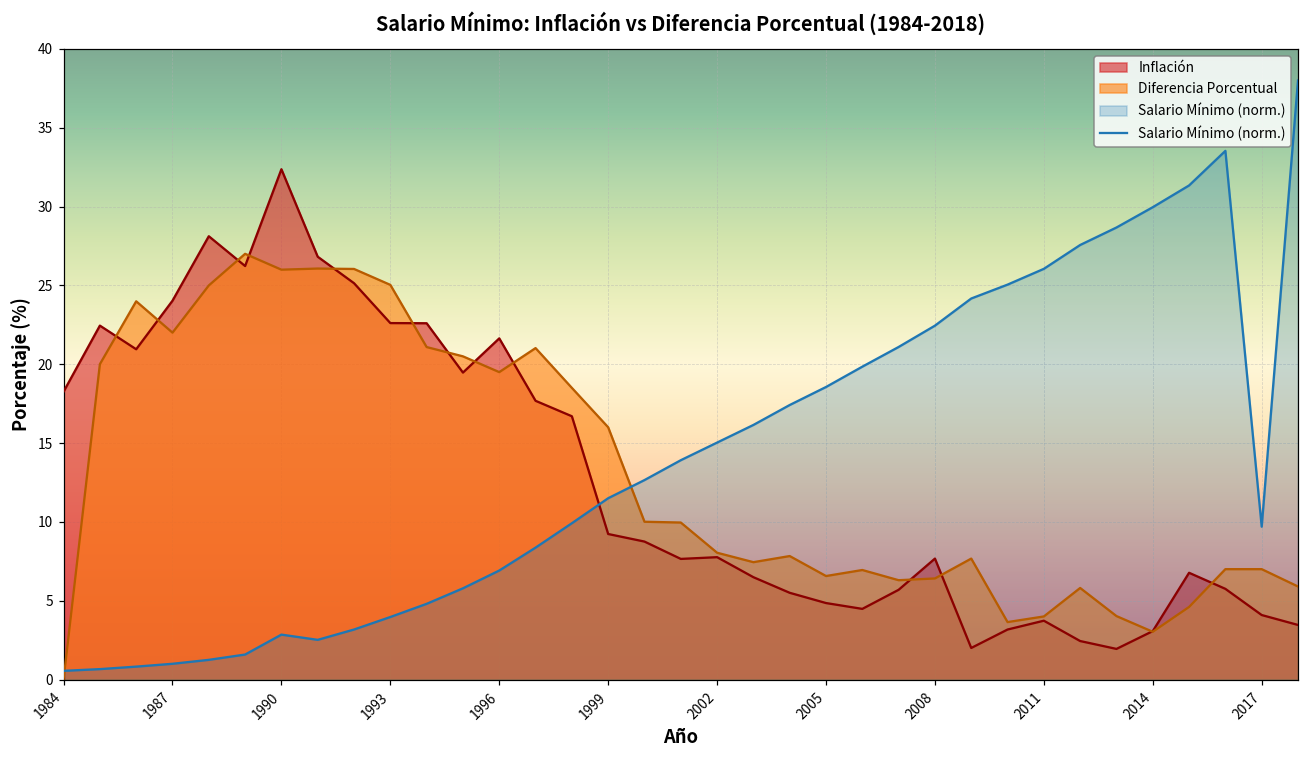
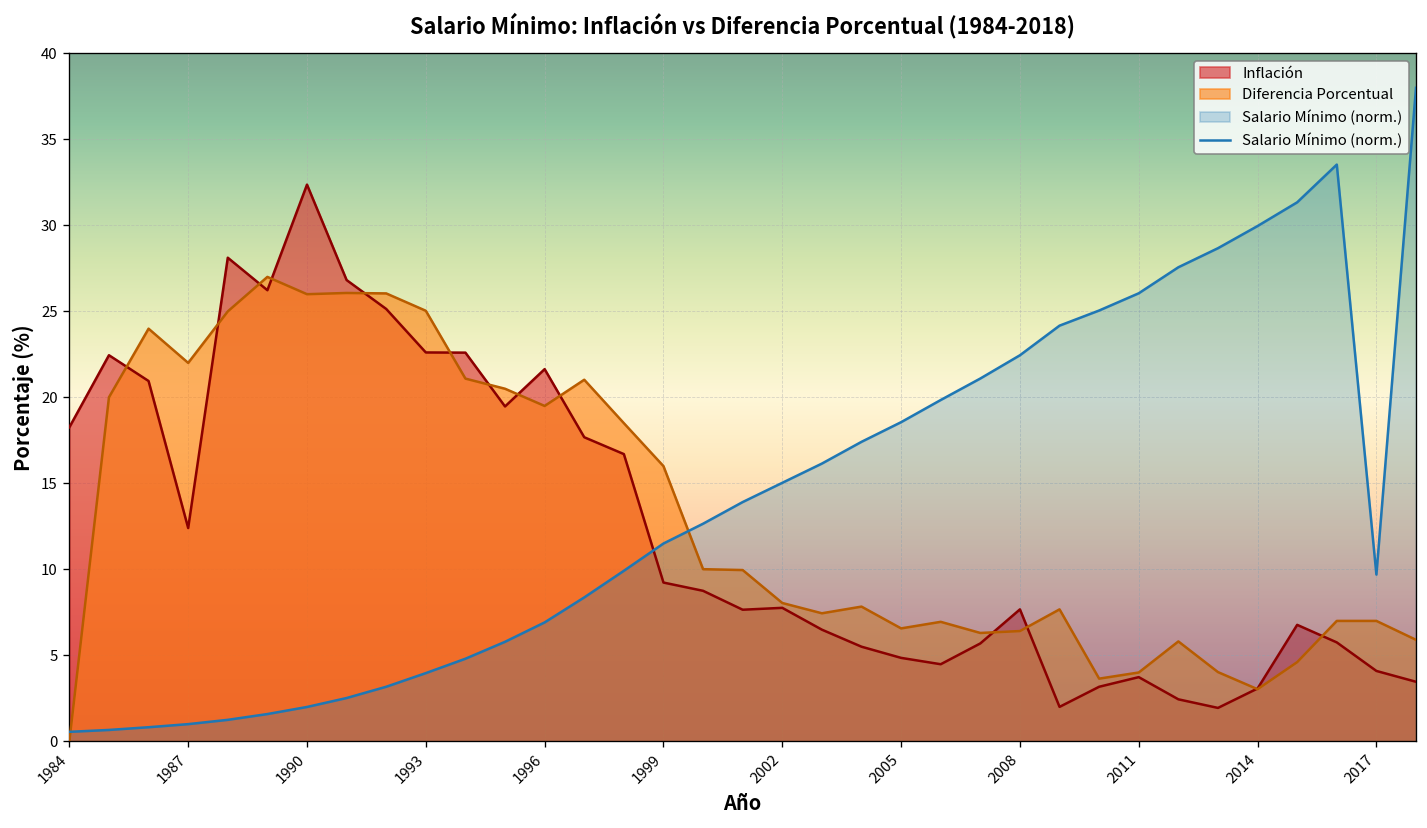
  {
    "Inflación": {
      "1984": 18.3,
-     "1987": 24.0,
+     "1987": 12.4,
      "1990": 32.4,
      "1993": 22.6,
      "1996": 21.6,
      "1999": 9.2,
      "2002": 7.8,
      "2005": 4.9,
      "2008": 7.7,
      "2011": 3.7,
      "2017": 4.1
    },
    "Diferencia Porcentual": {
      "1984": 0.0,
      "1987": 22.0,
      "1990": 26.0,
      "1993": 25.0,
      "1996": 19.5,
      "1999": 16.0,
      "2002": 8.0,
      "2005": 6.6,
      "2008": 6.4,
      "2011": 4.0,
      "2017": 7.0
    },
    "Salario Mínimo (norm.)": {
      "1984": 0.5,
      "1987": 1.0,
-     "1990": 2.8,
+     "1990": 2.0,
      "1993": 4.0,
      "1996": 6.9,
      "1999": 11.5,
      "2002": 15.0,
      "2005": 18.6,
      "2008": 22.4,
      "2011": 26.1,
      "2014": 30.0,
      "2017": 9.7
    }
  }
